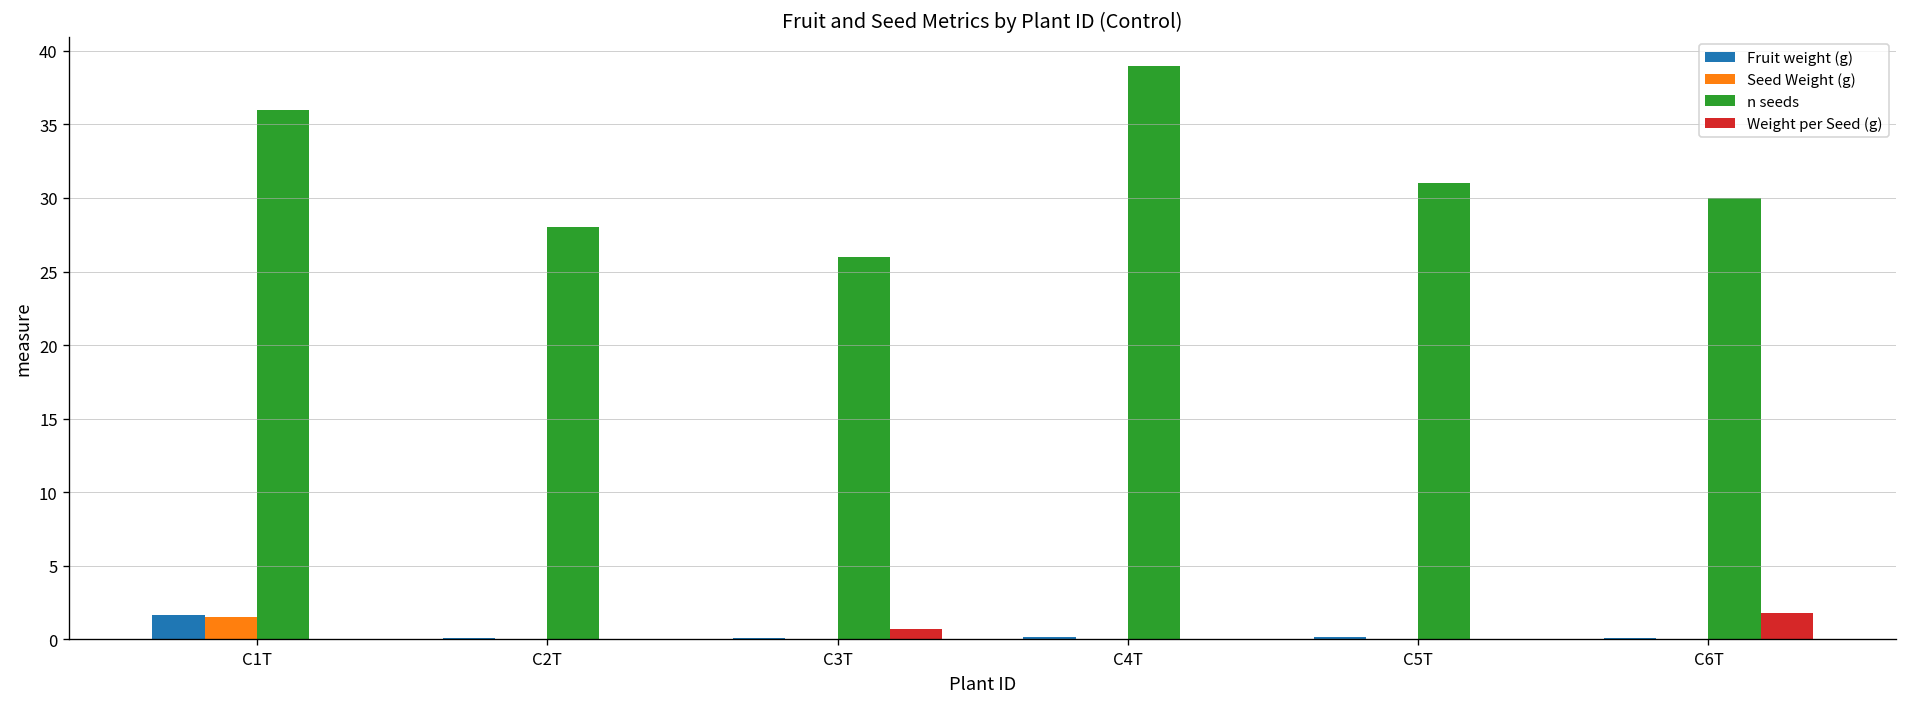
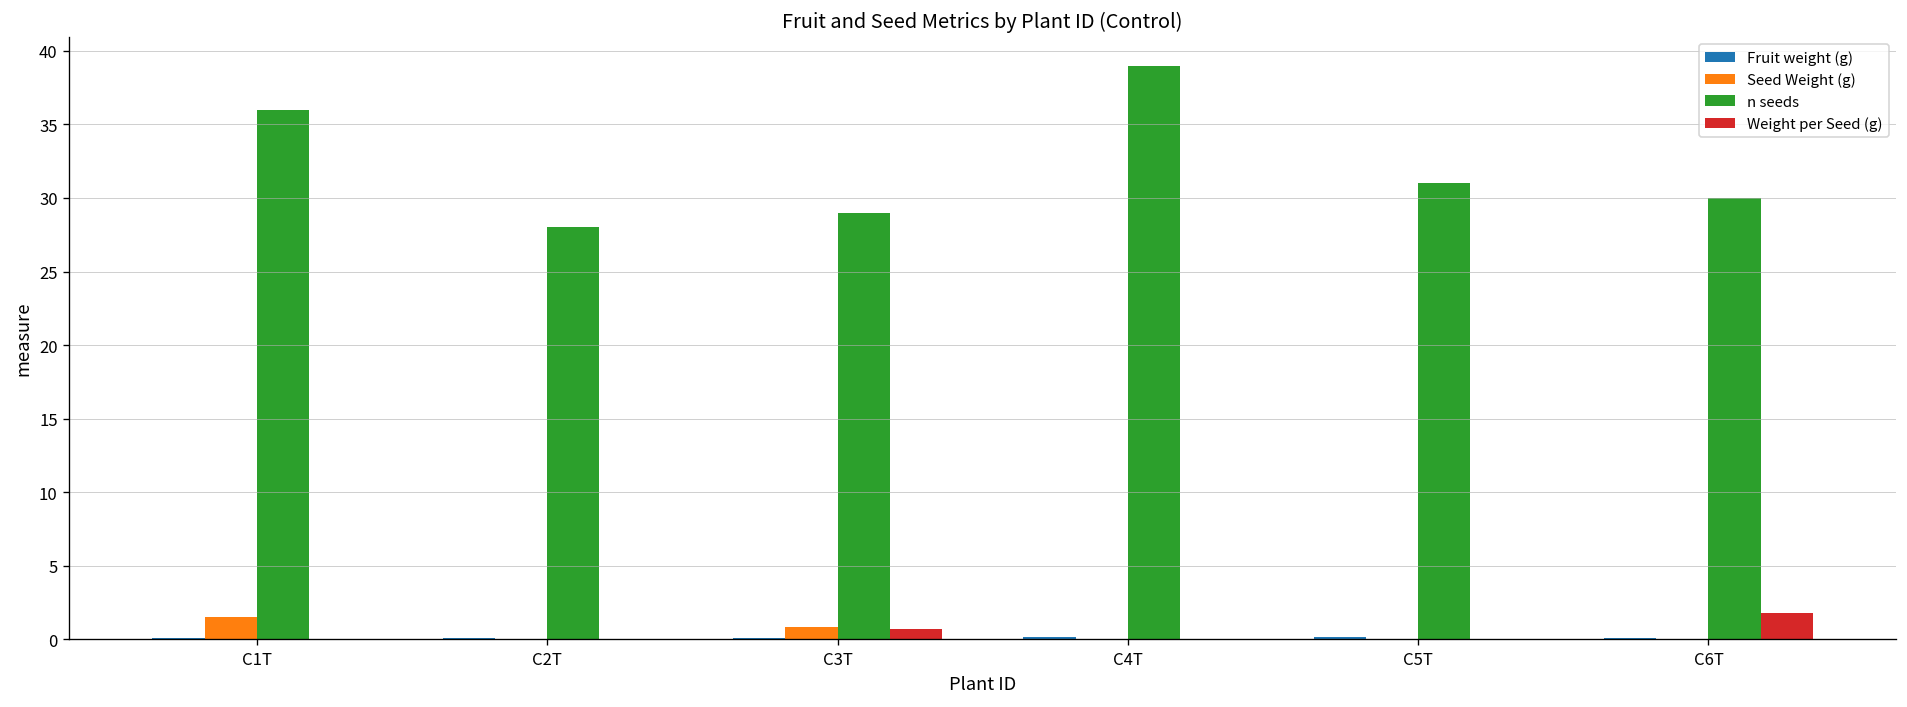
  {
    "Fruit weight (g)": {
-     "C1T": 1.6
+     "C1T": 0.1
    },
    "Seed Weight (g)": {
      "C1T": 1.5,
-     "C3T": 0.0
+     "C3T": 0.8
    },
    "n seeds": {
      "C1T": 36,
      "C2T": 28,
-     "C3T": 26,
+     "C3T": 29,
      "C4T": 39,
      "C5T": 31,
      "C6T": 30
    },
    "Weight per Seed (g)": {
      "C3T": 0.7,
      "C6T": 1.8
    }
  }
